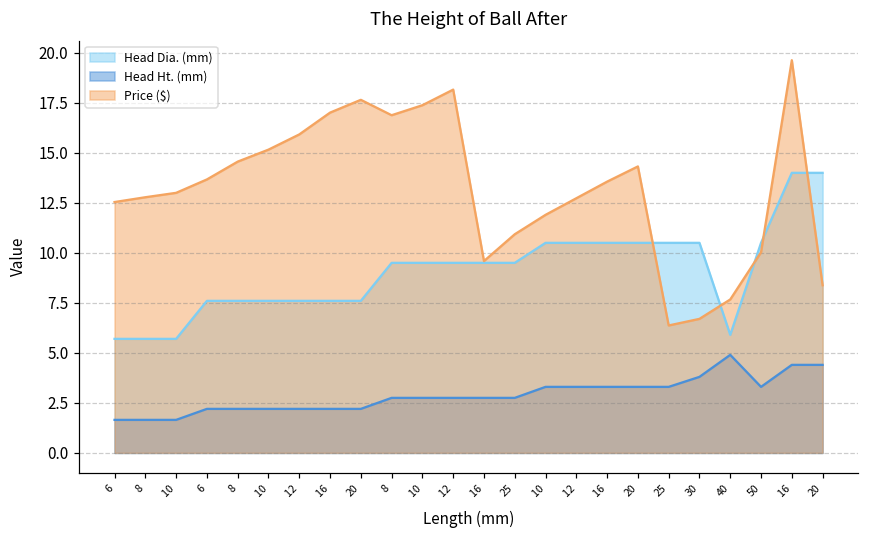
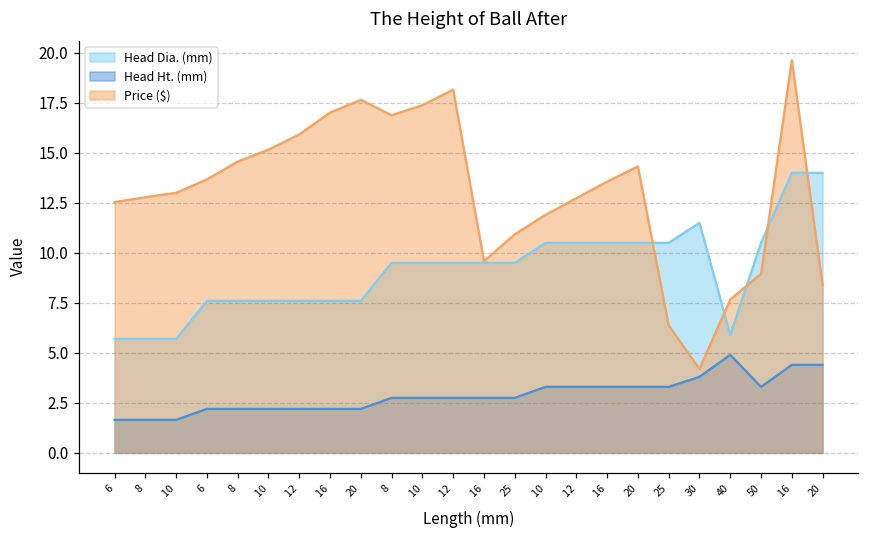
  {
    "Head Dia. (mm)": {
-     "30": 10.5,
+     "30": 11.5,
      "40": 5.9,
      "50": 10.5
    },
    "Head Ht. (mm)": {
      "30": 3.8,
      "40": 4.9,
      "50": 3.3
    },
    "Price ($)": {
-     "30": 6.7,
+     "30": 4.2,
      "40": 7.7,
-     "50": 10.0
+     "50": 9.0
    }
  }
